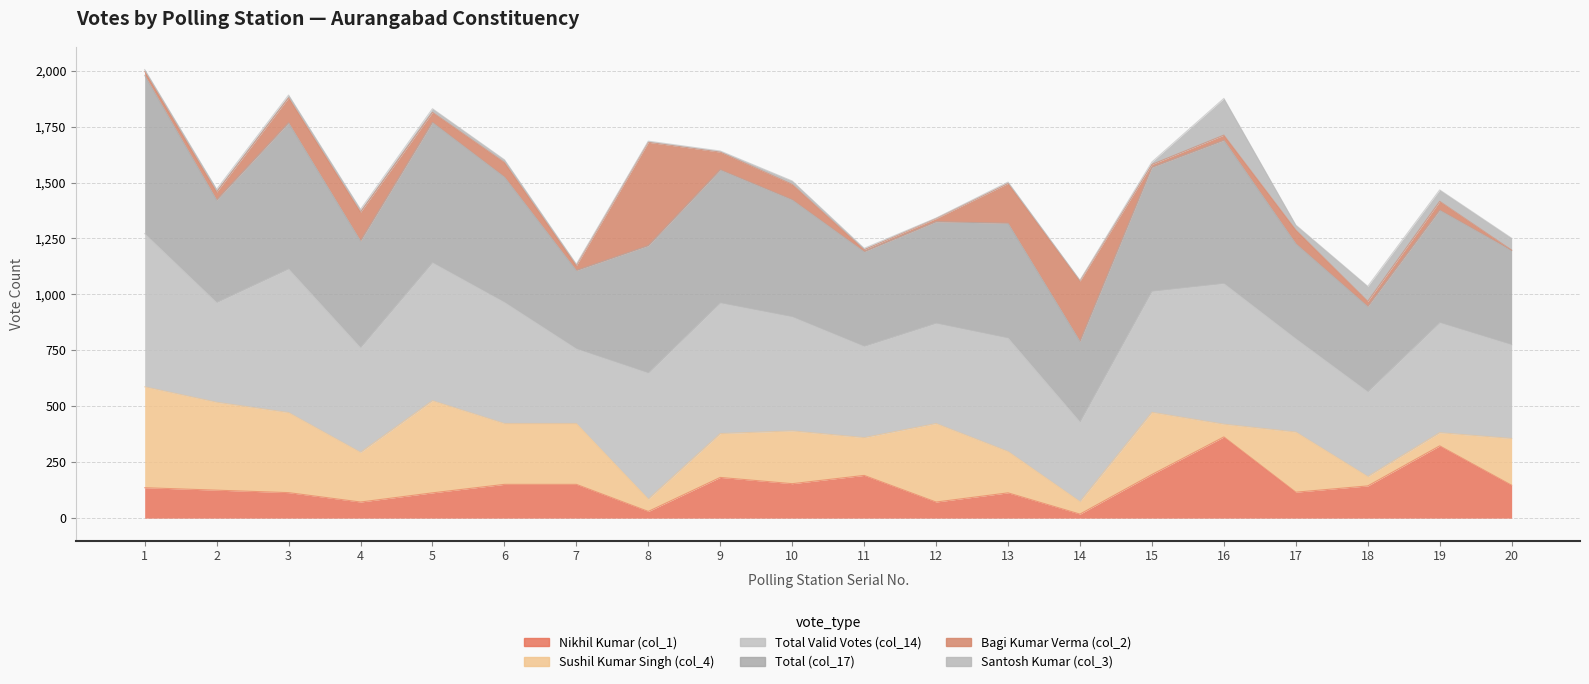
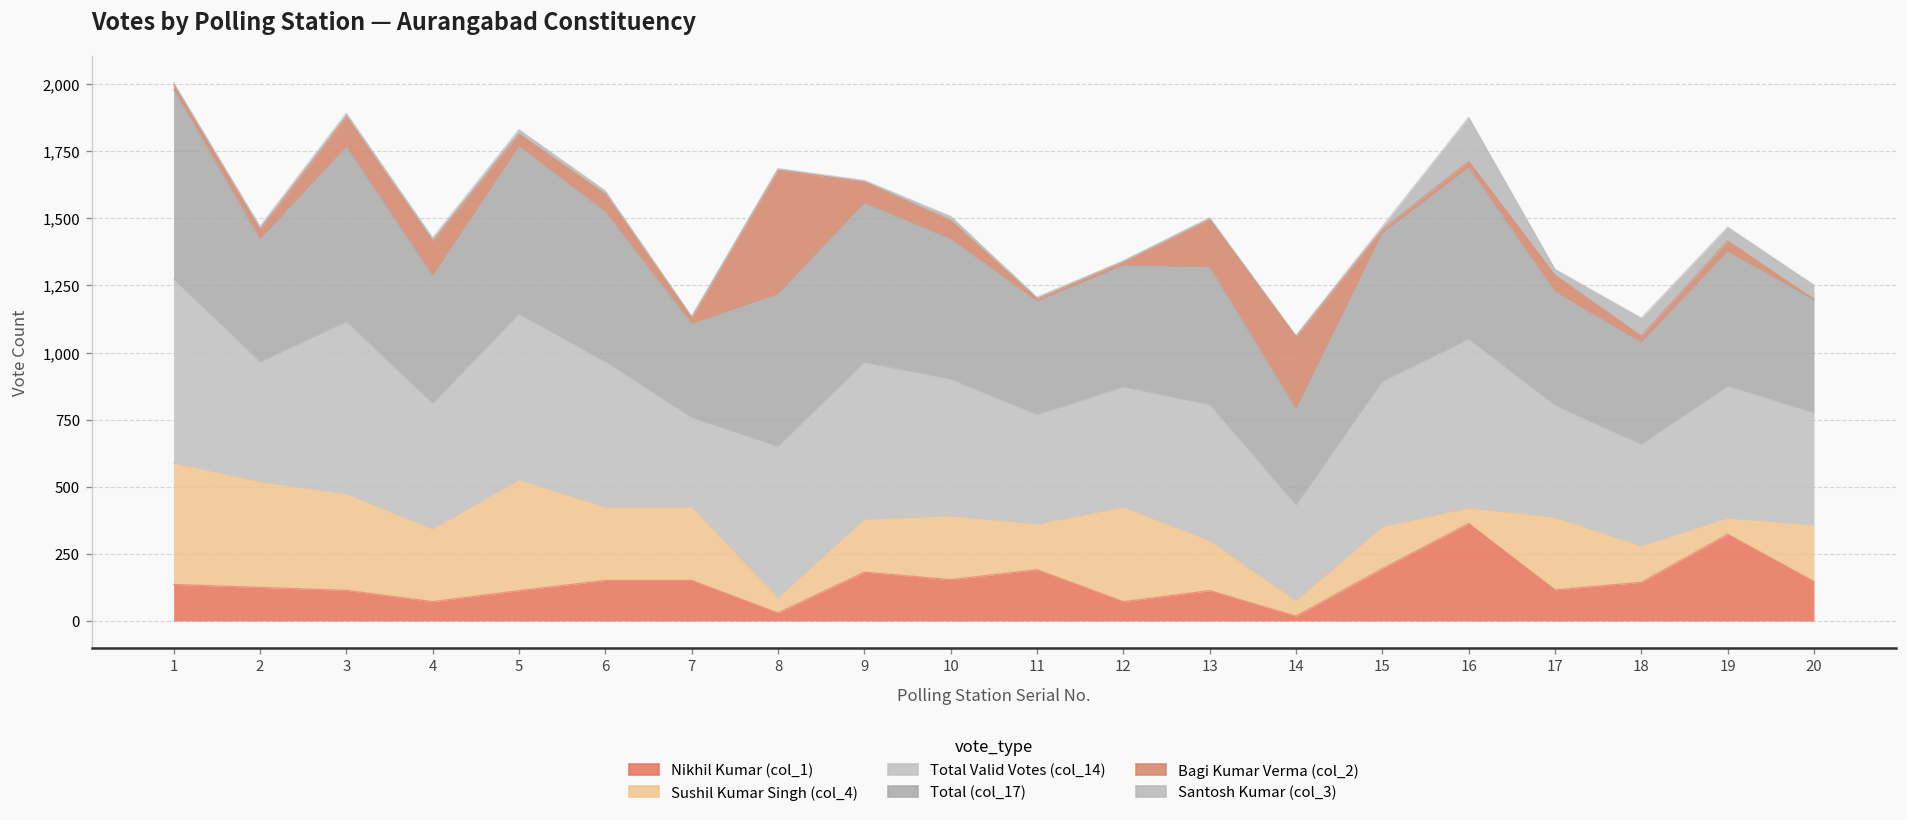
  {
    "Sushil Kumar Singh (col_4)": {
      "1": 450,
      "2": 390,
      "3": 360,
-     "4": 220,
+     "4": 270,
      "5": 410,
      "6": 270,
      "7": 270,
      "8": 60,
      "9": 200,
      "10": 240,
      "11": 170,
      "12": 350,
      "13": 190,
      "14": 60,
-     "15": 280,
+     "15": 160,
      "16": 60,
      "17": 270,
-     "18": 40,
+     "18": 130,
      "19": 60,
      "20": 210
    }
  }
